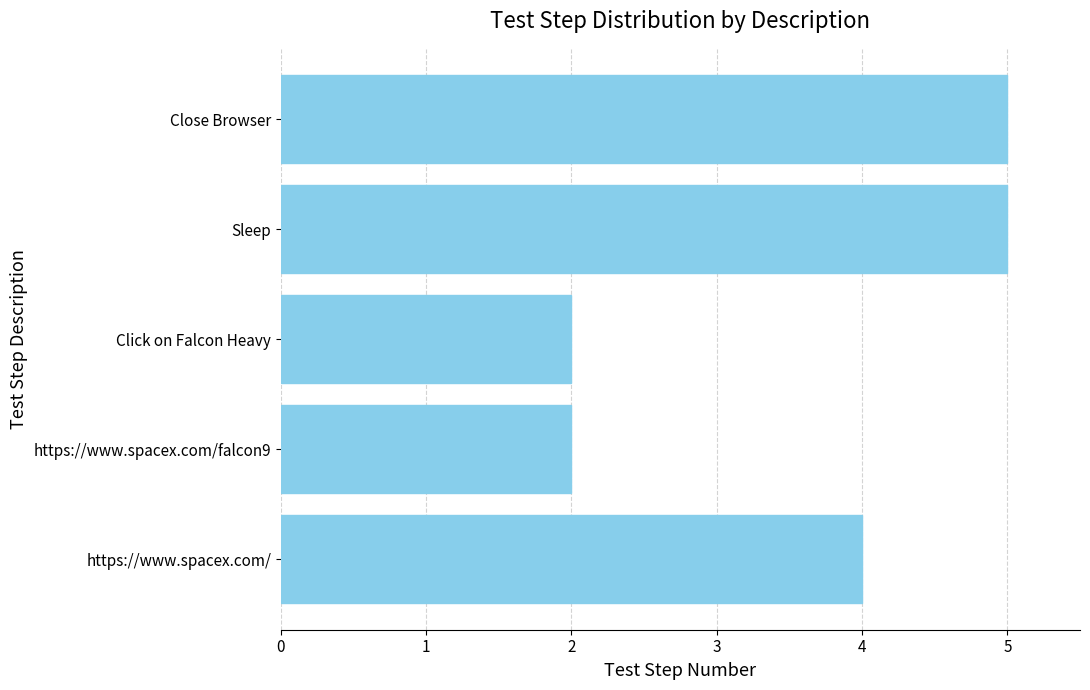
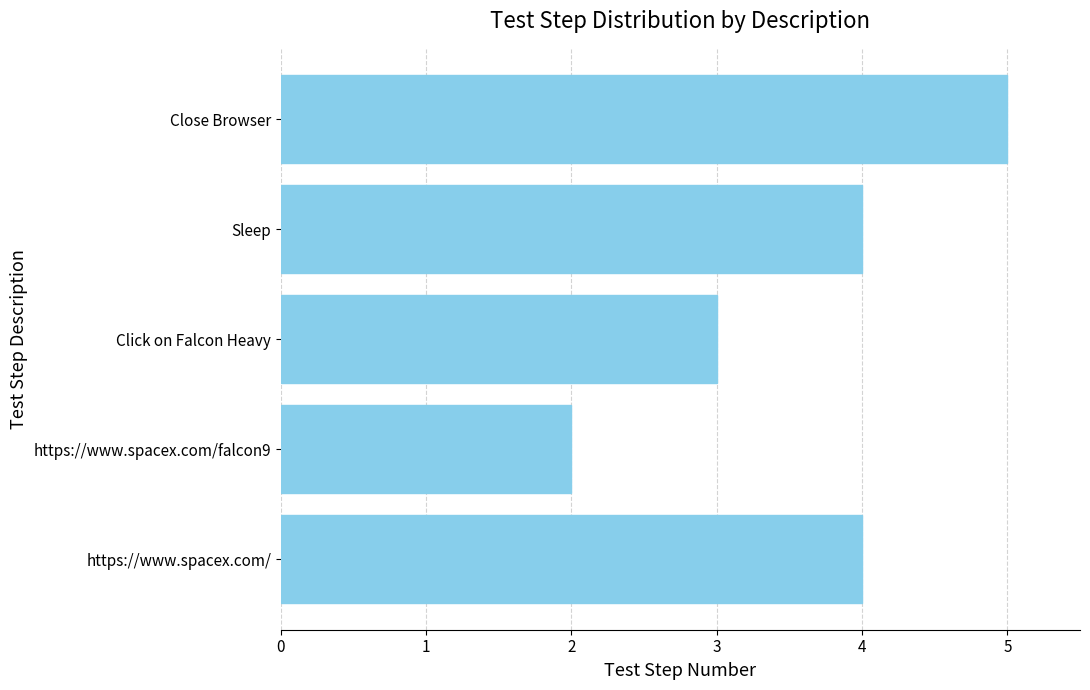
  {
    "Close Browser": 5,
-   "Sleep": 5,
-   "Click on Falcon Heavy": 2,
+   "Sleep": 4,
+   "Click on Falcon Heavy": 3,
    "https://www.spacex.com/falcon9": 2,
    "https://www.spacex.com/": 4
  }
